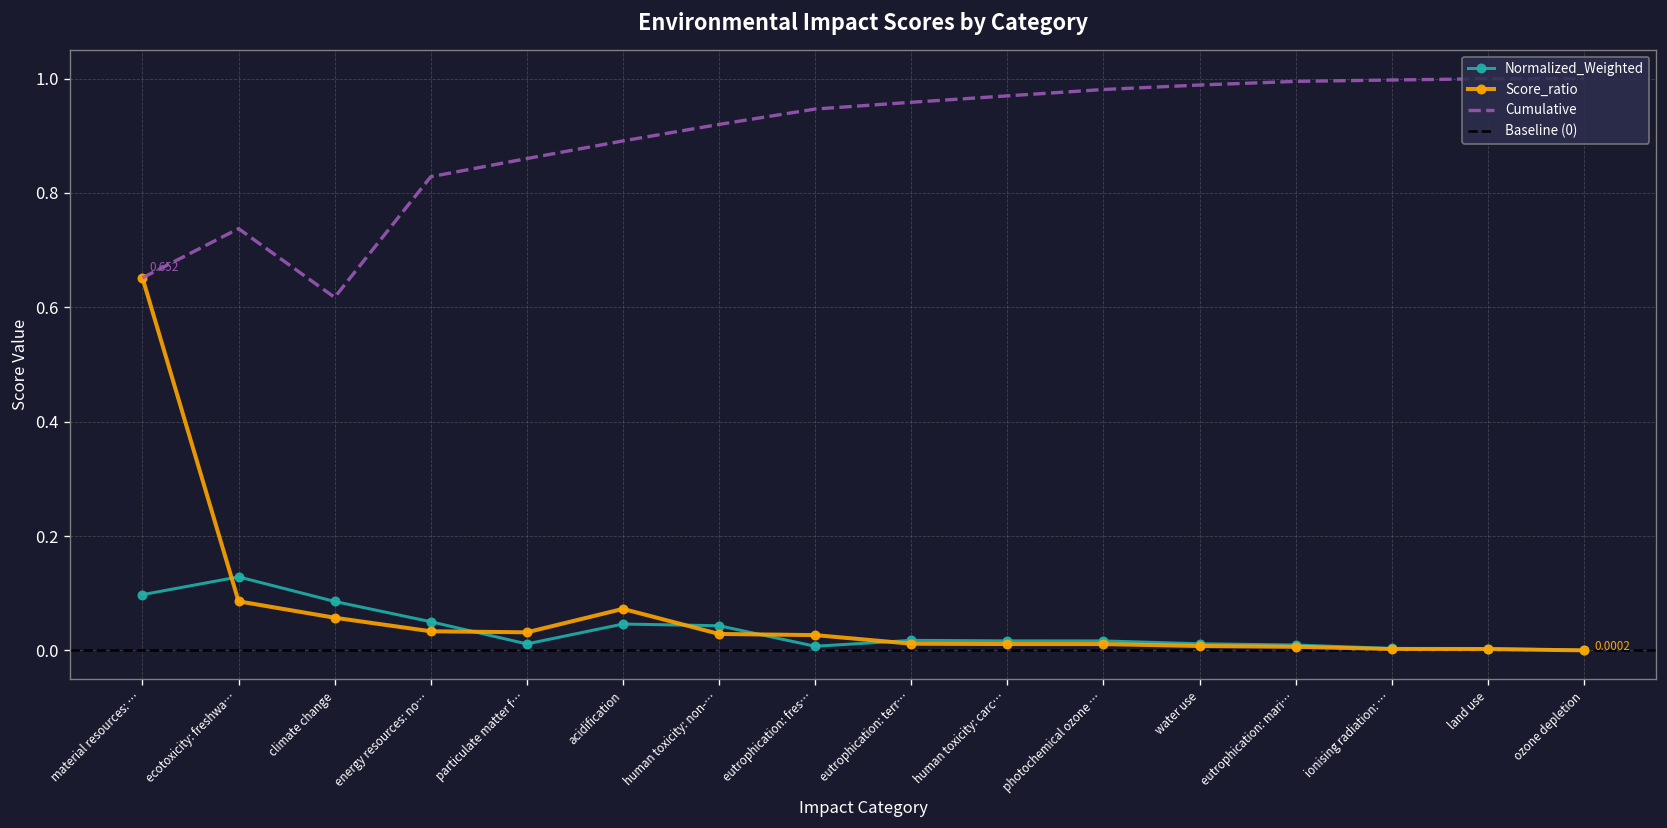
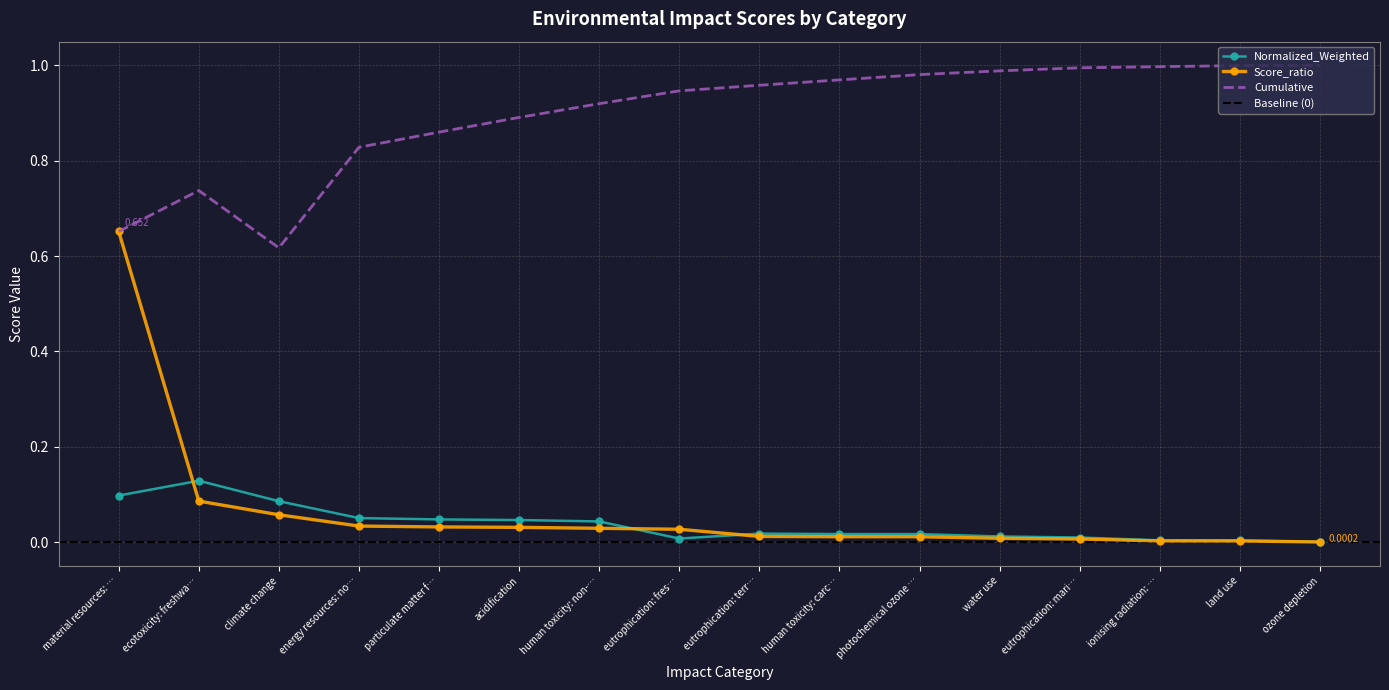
  {
    "Normalized_Weighted": {
      "material resources: …": 0.10,
      "ecotoxicity: freshwa…": 0.13,
      "climate change": 0.09,
      "energy resources: no…": 0.05,
-     "particulate matter f…": 0.01,
+     "particulate matter f…": 0.05,
      "acidification": 0.05,
      "human toxicity: non-…": 0.04,
      "eutrophication: fres…": 0.01,
      "eutrophication: terr…": 0.02,
      "human toxicity: carc…": 0.02,
      "photochemical ozone …": 0.02
    },
    "Score_ratio": {
      "ecotoxicity: freshwa…": 0.09,
      "climate change": 0.06,
      "energy resources: no…": 0.03,
      "particulate matter f…": 0.03,
-     "acidification": 0.07,
+     "acidification": 0.03,
      "human toxicity: non-…": 0.03,
      "eutrophication: fres…": 0.03,
      "eutrophication: terr…": 0.01,
      "human toxicity: carc…": 0.01,
      "photochemical ozone …": 0.01
    },
    "Cumulative": {
      "ecotoxicity: freshwa…": 0.74,
      "climate change": 0.62,
      "energy resources: no…": 0.83,
      "particulate matter f…": 0.86,
      "acidification": 0.89,
      "human toxicity: non-…": 0.92,
      "eutrophication: fres…": 0.95,
      "eutrophication: terr…": 0.96,
      "human toxicity: carc…": 0.97,
      "photochemical ozone …": 0.98,
      "water use": 0.99,
      "eutrophication: mari…": 1.00,
      "ionising radiation: …": 1.00
    }
  }
